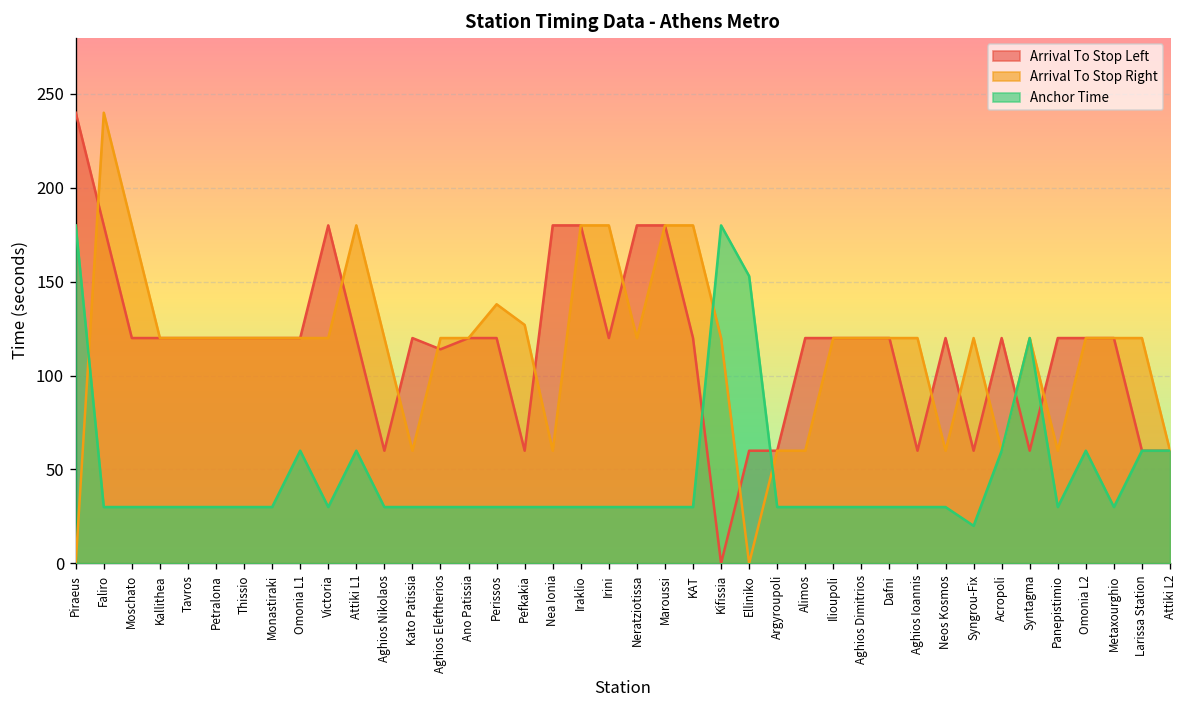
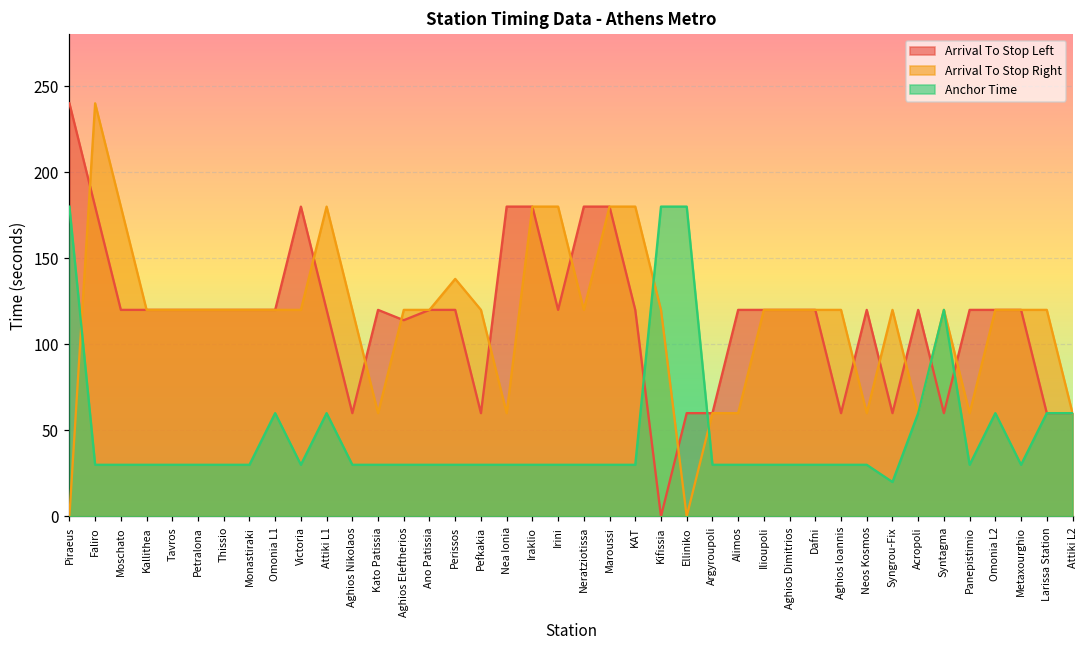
  {
    "Arrival To Stop Left": {
      "Piraeus": 240,
      "Faliro": 180,
      "Moschato": 120,
      "Victoria": 180,
      "Attiki L1": 120,
      "Aghios Nikolaos": 60,
      "Kato Patissia": 120,
      "Aghios Eleftherios": 114,
      "Perissos": 120,
      "Pefkakia": 60,
      "Nea Ionia": 180,
      "Irini": 120,
      "Neratziotissa": 180,
      "KAT": 120,
      "Kifissia": 0,
      "Elliniko": 60,
      "Alimos": 120,
      "Aghios Ioannis": 60,
      "Neos Kosmos": 120,
      "Syngrou-Fix": 60,
      "Acropoli": 120,
      "Syntagma": 60,
      "Panepistimio": 120
    },
    "Arrival To Stop Right": {
      "Piraeus": 0,
      "Faliro": 240,
      "Moschato": 180,
      "Victoria": 120,
      "Attiki L1": 180,
      "Aghios Nikolaos": 120,
      "Kato Patissia": 60,
      "Aghios Eleftherios": 120,
      "Perissos": 138,
-     "Pefkakia": 127,
+     "Pefkakia": 120,
      "Nea Ionia": 60,
      "Irini": 180,
      "Neratziotissa": 120,
      "KAT": 180,
      "Kifissia": 120,
      "Elliniko": 0,
      "Alimos": 60,
      "Aghios Ioannis": 120,
      "Neos Kosmos": 60,
      "Syngrou-Fix": 120,
      "Panepistimio": 60,
      "Larissa Station": 120
    },
    "Anchor Time": {
      "Piraeus": 180,
      "Faliro": 30,
      "Moschato": 30,
      "Kallithea": 30,
      "Tavros": 30,
      "Petralona": 30,
      "Thissio": 30,
      "Monastiraki": 30,
      "Omonia L1": 60,
      "Victoria": 30,
      "Attiki L1": 60,
      "Aghios Nikolaos": 30,
      "Kato Patissia": 30,
      "Aghios Eleftherios": 30,
      "Ano Patissia": 30,
      "Perissos": 30,
      "Pefkakia": 30,
      "Nea Ionia": 30,
      "Iraklio": 30,
      "Irini": 30,
      "Neratziotissa": 30,
      "Maroussi": 30,
      "KAT": 30,
      "Kifissia": 180,
-     "Elliniko": 153,
+     "Elliniko": 180,
      "Argyroupoli": 30,
      "Alimos": 30,
      "Ilioupoli": 30,
      "Aghios Dimitrios": 30,
      "Dafni": 30,
      "Aghios Ioannis": 30,
      "Neos Kosmos": 30,
      "Syngrou-Fix": 20,
      "Panepistimio": 30,
      "Omonia L2": 60,
      "Metaxourghio": 30
    }
  }
